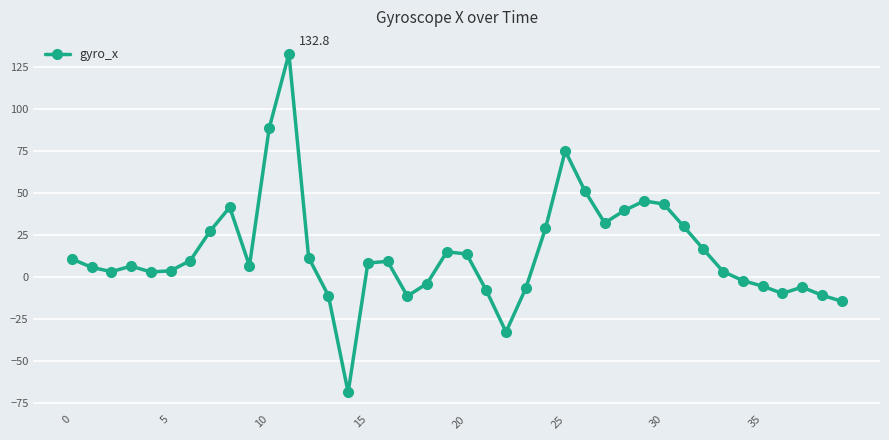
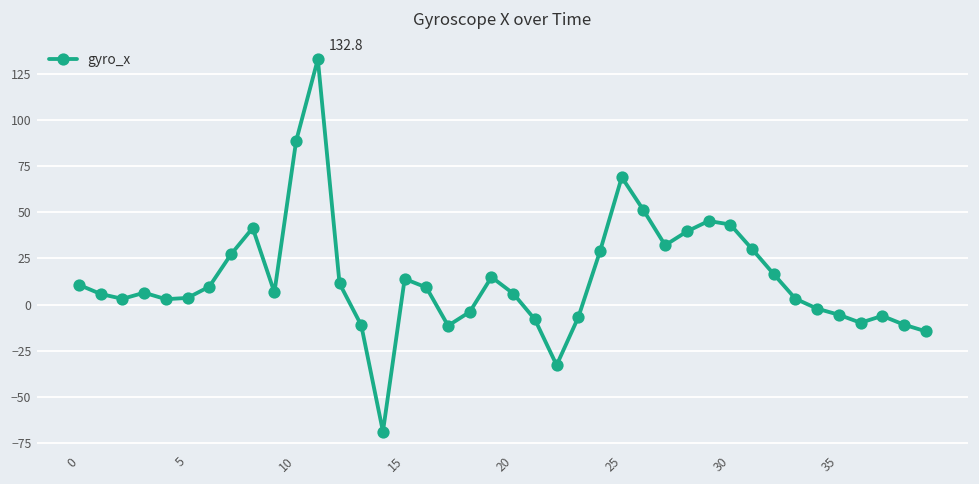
  {
    "0": 11,
    "5": 4,
    "10": 89,
-   "15": 8,
-   "20": 14,
-   "25": 75,
+   "15": 14,
+   "20": 6,
+   "25": 69,
    "30": 43,
    "35": -5
  }
